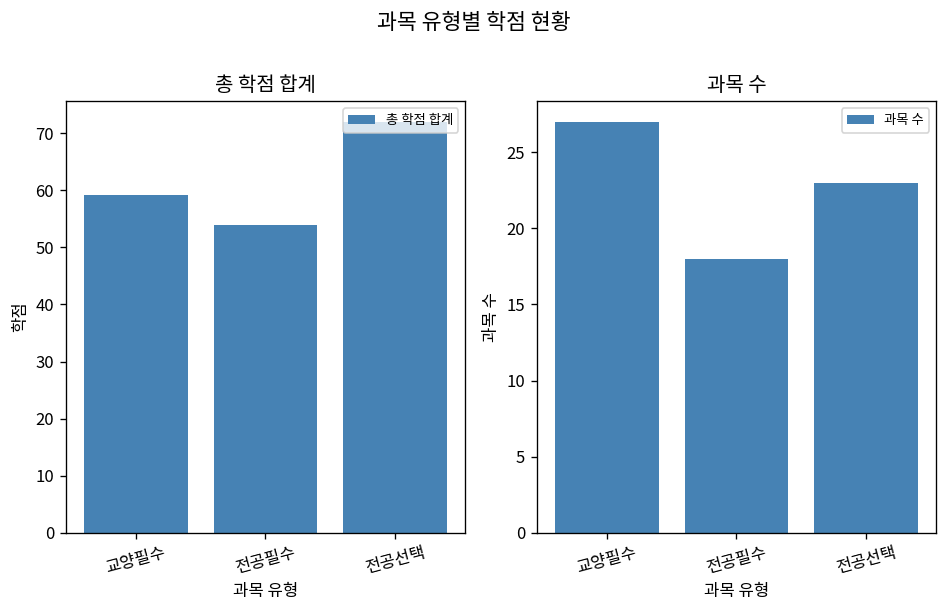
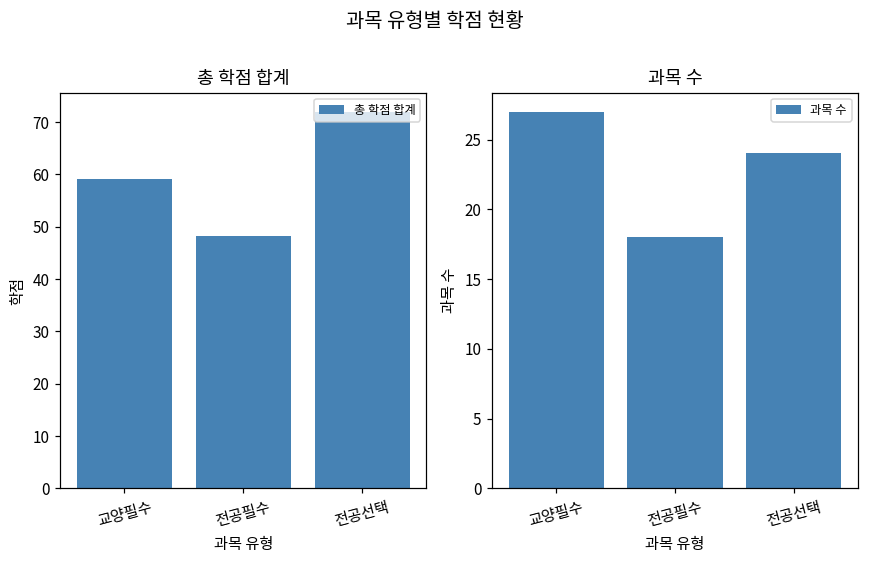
  {
    "총 학점 합계": {
      "교양필수": 59,
-     "전공필수": 54
+     "전공필수": 48
    },
    "과목 수": {
      "교양필수": 27,
      "전공필수": 18,
-     "전공선택": 23
+     "전공선택": 24
    }
  }
